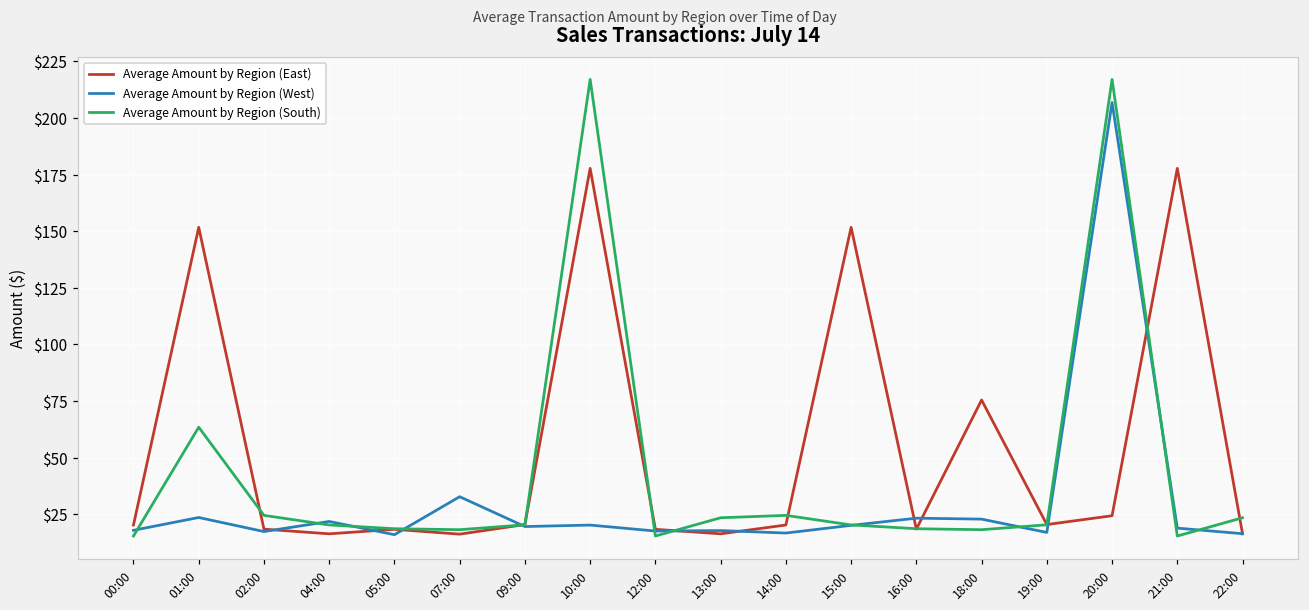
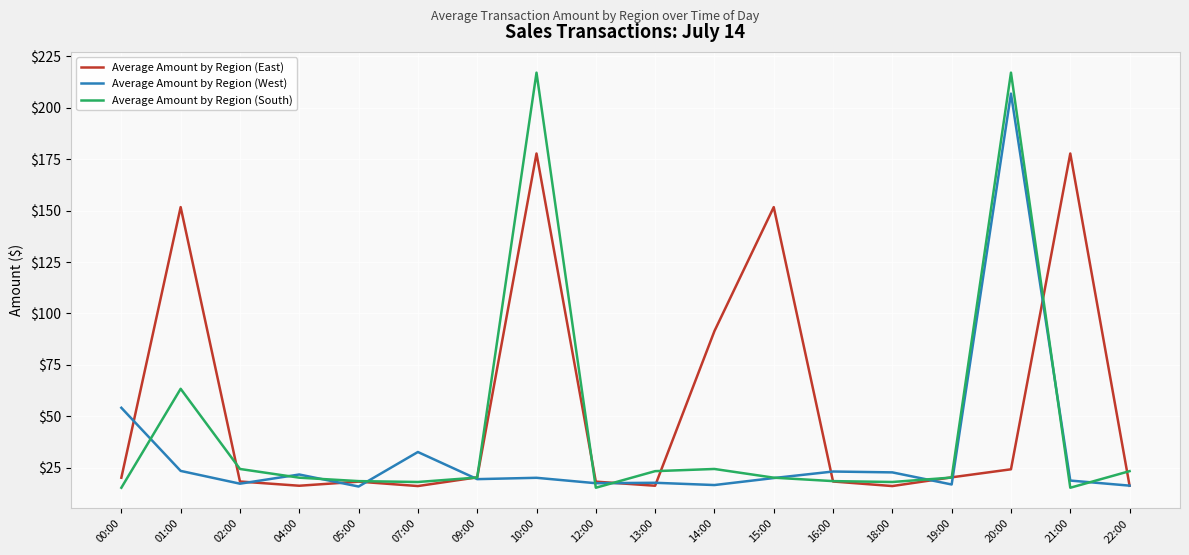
  {
    "Average Amount by Region (East)": {
      "00:00": "$20",
      "01:00": "$152",
      "04:00": "$16",
      "07:00": "$16",
      "10:00": "$178",
      "13:00": "$16",
-     "14:00": "$20",
+     "14:00": "$91",
      "15:00": "$152",
-     "18:00": "$75",
+     "18:00": "$16",
      "20:00": "$24",
      "21:00": "$178"
    },
    "Average Amount by Region (West)": {
-     "00:00": "$18",
+     "00:00": "$54",
      "01:00": "$24",
      "04:00": "$22",
      "05:00": "$16",
      "07:00": "$33",
      "10:00": "$20",
      "13:00": "$18",
      "14:00": "$17",
      "16:00": "$23",
      "18:00": "$23",
      "19:00": "$17",
      "20:00": "$207",
      "21:00": "$19"
    },
    "Average Amount by Region (South)": {
      "00:00": "$15",
      "01:00": "$63",
      "02:00": "$24",
      "04:00": "$20",
      "07:00": "$18",
      "10:00": "$217",
      "12:00": "$15",
      "13:00": "$23",
      "14:00": "$24",
      "18:00": "$18",
      "20:00": "$217",
      "21:00": "$15",
      "22:00": "$23"
    }
  }
